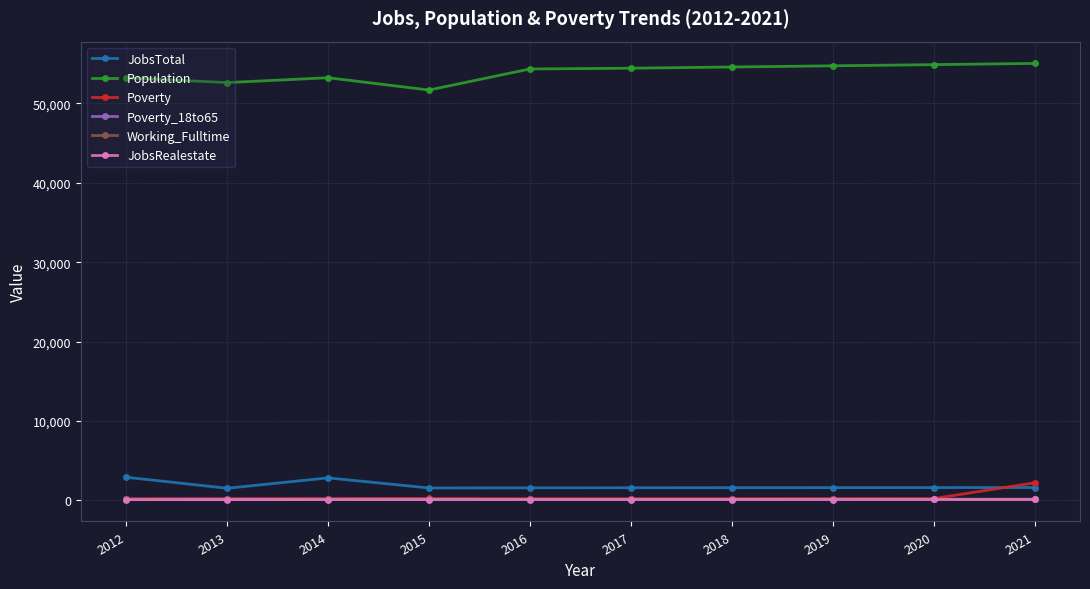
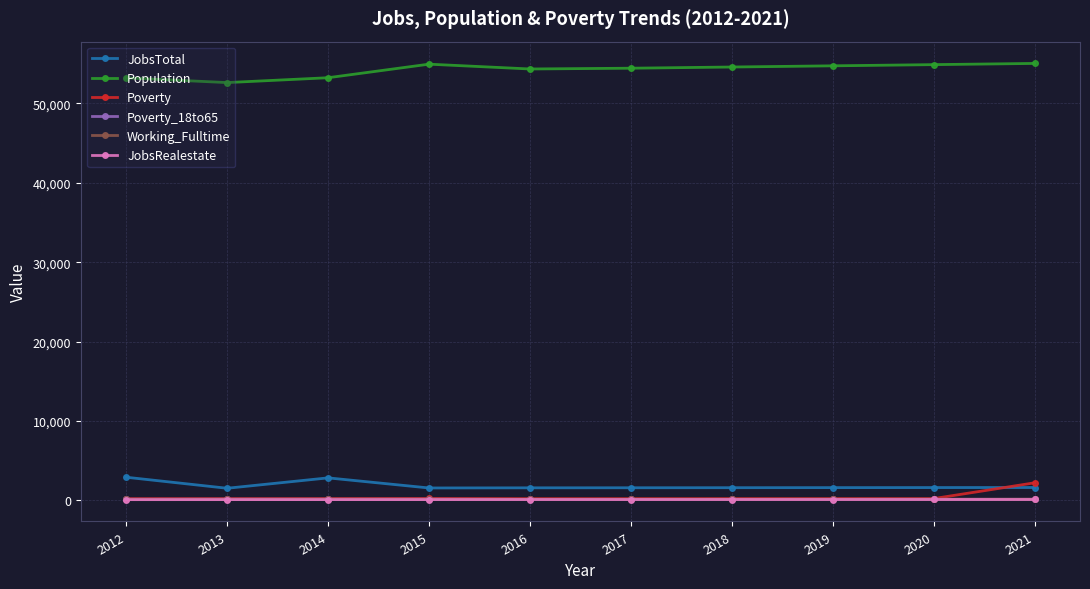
  {
    "JobsTotal": {
      "2012": "3,000",
      "2013": "2,000",
      "2014": "3,000",
      "2015": "2,000",
      "2016": "2,000",
      "2017": "2,000",
      "2018": "2,000",
      "2019": "2,000",
      "2020": "2,000",
      "2021": "2,000"
    },
    "Population": {
      "2014": "53,000",
-     "2015": "52,000",
+     "2015": "55,000",
      "2016": "54,000",
      "2017": "54,000",
      "2018": "55,000",
      "2019": "55,000",
      "2020": "55,000",
      "2021": "55,000"
    },
    "Poverty": {
      "2021": "2,000"
    }
  }
